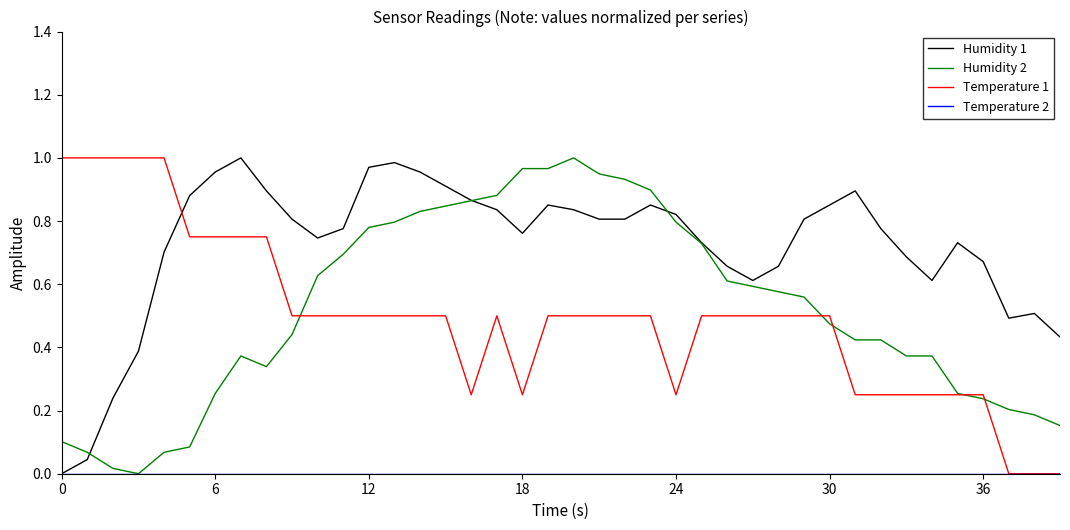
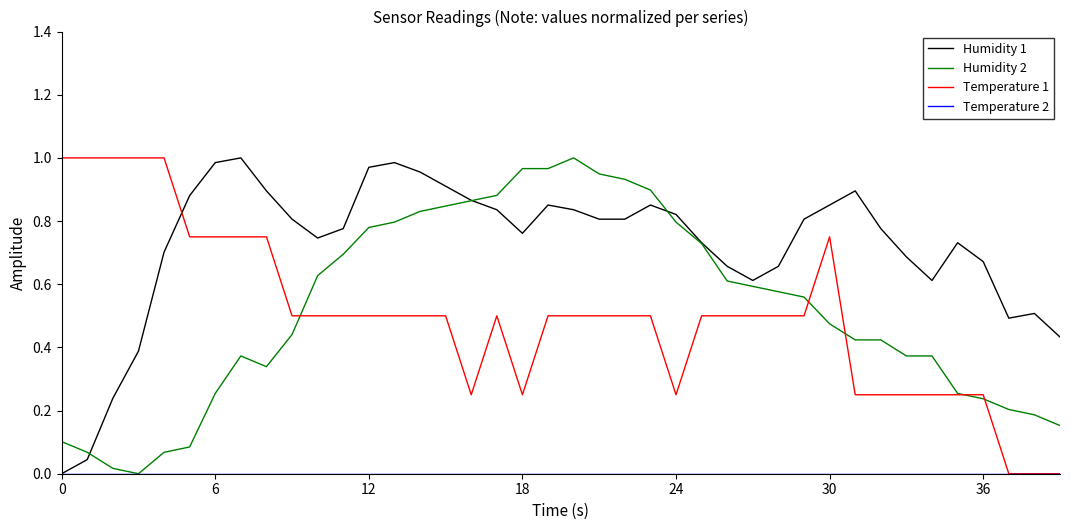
  {
    "Humidity 1": {
-     "6": 0.96,
+     "6": 0.99,
      "12": 0.97,
      "18": 0.76,
      "24": 0.82,
      "30": 0.85,
      "36": 0.67
    },
    "Humidity 2": {
      "0": 0.10,
      "6": 0.25,
      "12": 0.78,
      "18": 0.97,
      "24": 0.80,
      "30": 0.47,
      "36": 0.24
    },
    "Temperature 1": {
      "0": 1.00,
      "6": 0.75,
      "12": 0.50,
      "18": 0.25,
      "24": 0.25,
-     "30": 0.50,
+     "30": 0.75,
      "36": 0.25
    },
    "Temperature 2": {
      "6": 0.00,
      "12": 0.00,
      "18": 0.00,
      "24": 0.00,
      "30": 0.00,
      "36": 0.00
    }
  }
